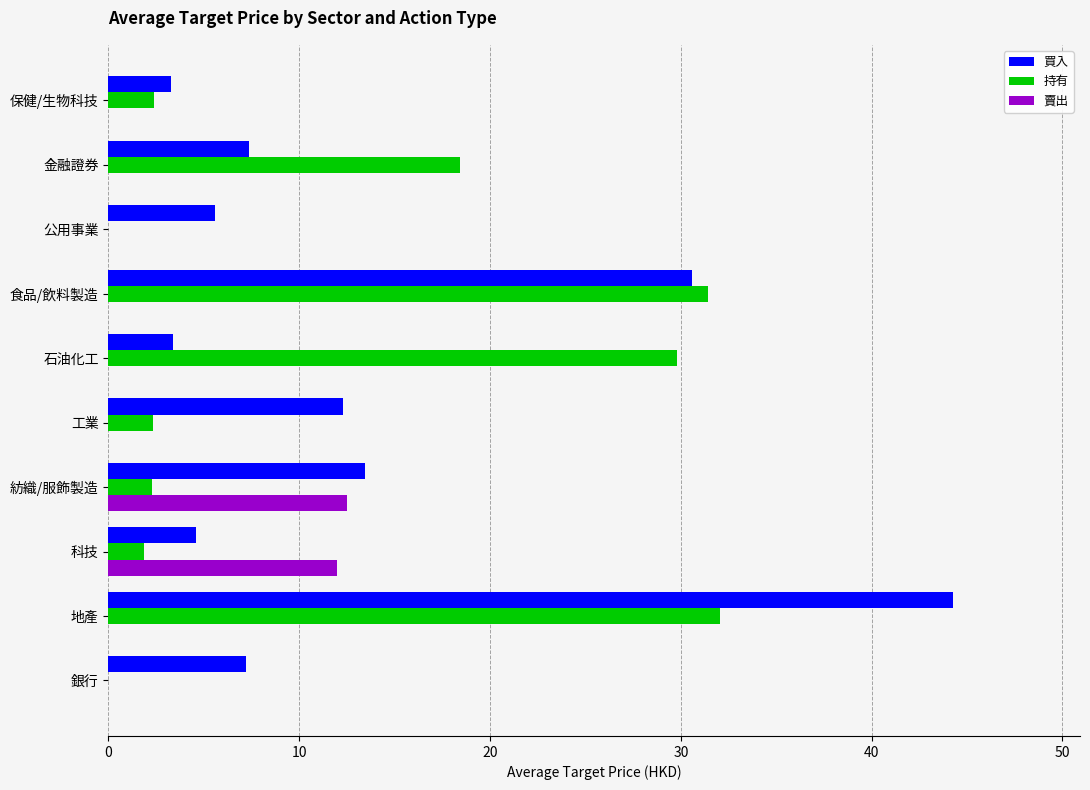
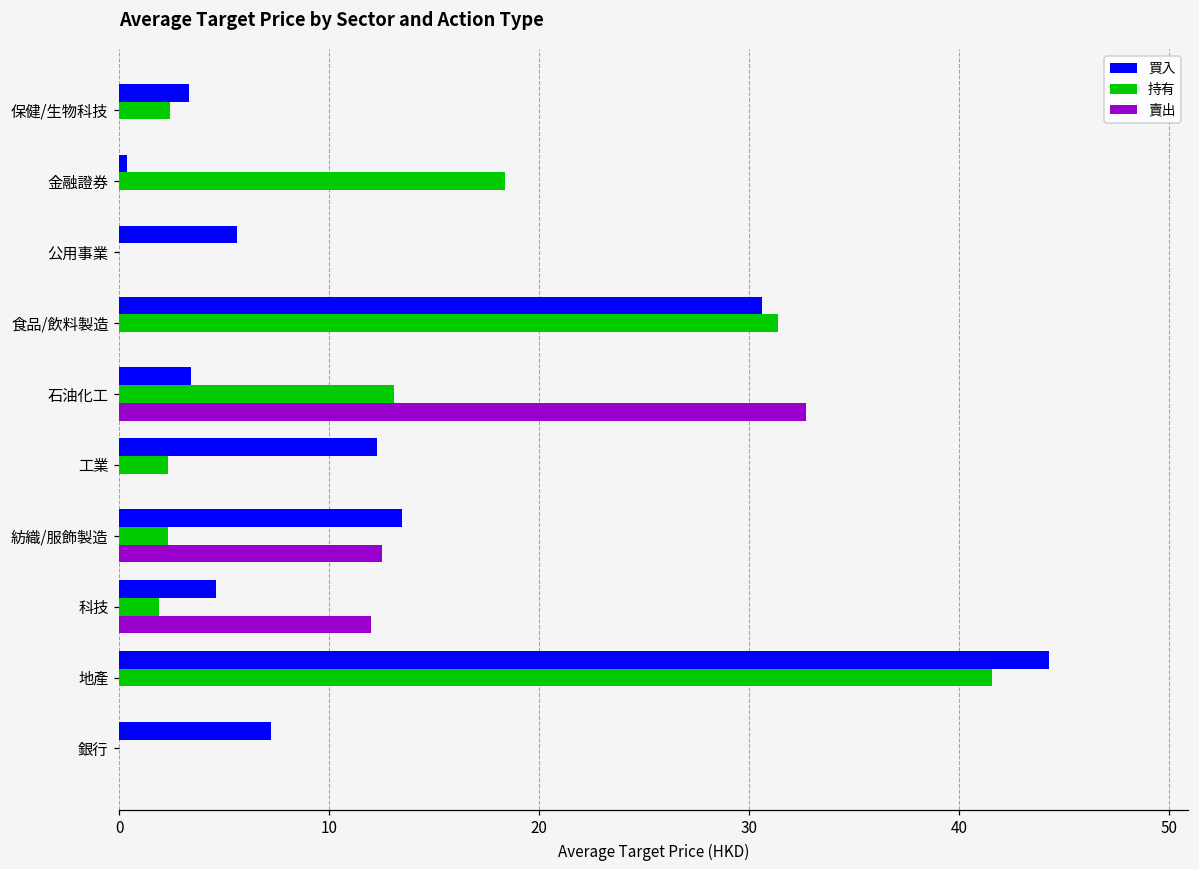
  {
    "買入": {
      "保健/生物科技": 3.3,
-     "金融證券": 7.3,
+     "金融證券": 0.4,
      "公用事業": 5.6,
      "食品/飲料製造": 30.6,
      "石油化工": 3.4,
      "工業": 12.3,
      "紡織/服飾製造": 13.5,
      "科技": 4.6,
      "地產": 44.3,
      "銀行": 7.2
    },
    "持有": {
      "保健/生物科技": 2.4,
      "金融證券": 18.4,
      "公用事業": 0.0,
      "食品/飲料製造": 31.4,
-     "石油化工": 29.8,
+     "石油化工": 13.1,
      "工業": 2.3,
      "紡織/服飾製造": 2.3,
      "科技": 1.9,
-     "地產": 32.1,
+     "地產": 41.6,
      "銀行": 0.0
    },
    "賣出": {
      "保健/生物科技": 0.0,
      "金融證券": 0.0,
      "公用事業": 0.0,
      "食品/飲料製造": 0.0,
-     "石油化工": 0.0,
+     "石油化工": 32.7,
      "工業": 0.0,
      "紡織/服飾製造": 12.5,
      "科技": 12.0,
      "地產": 0.0,
      "銀行": 0.0
    }
  }
